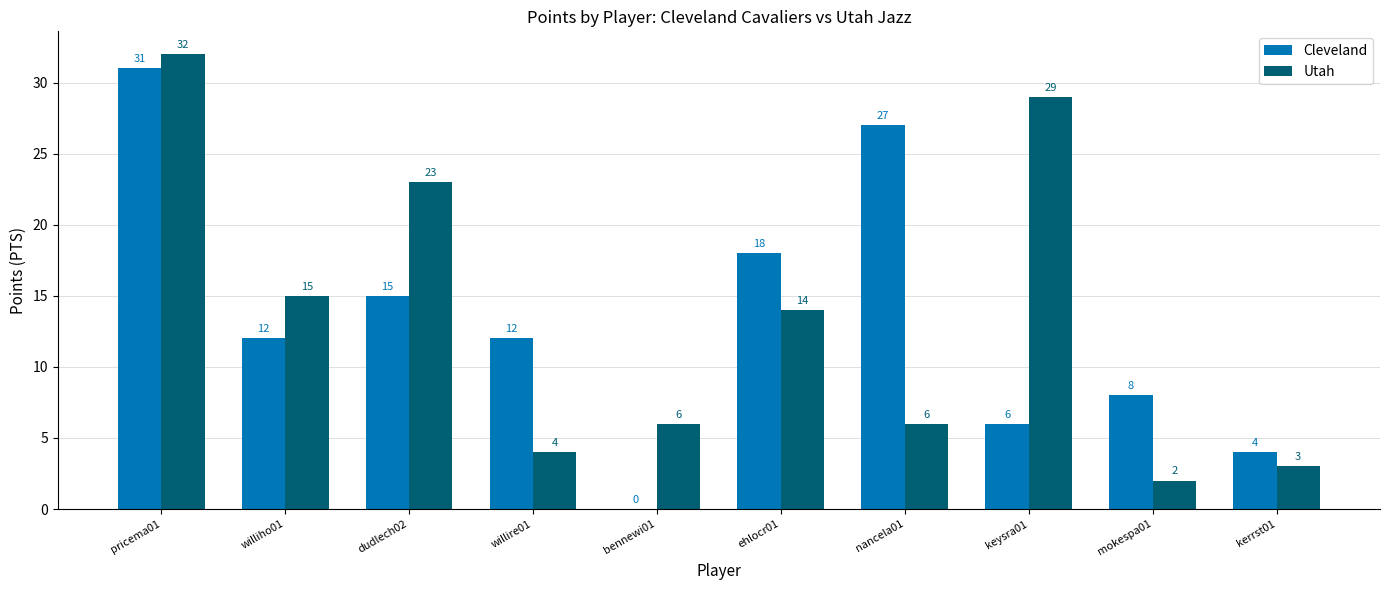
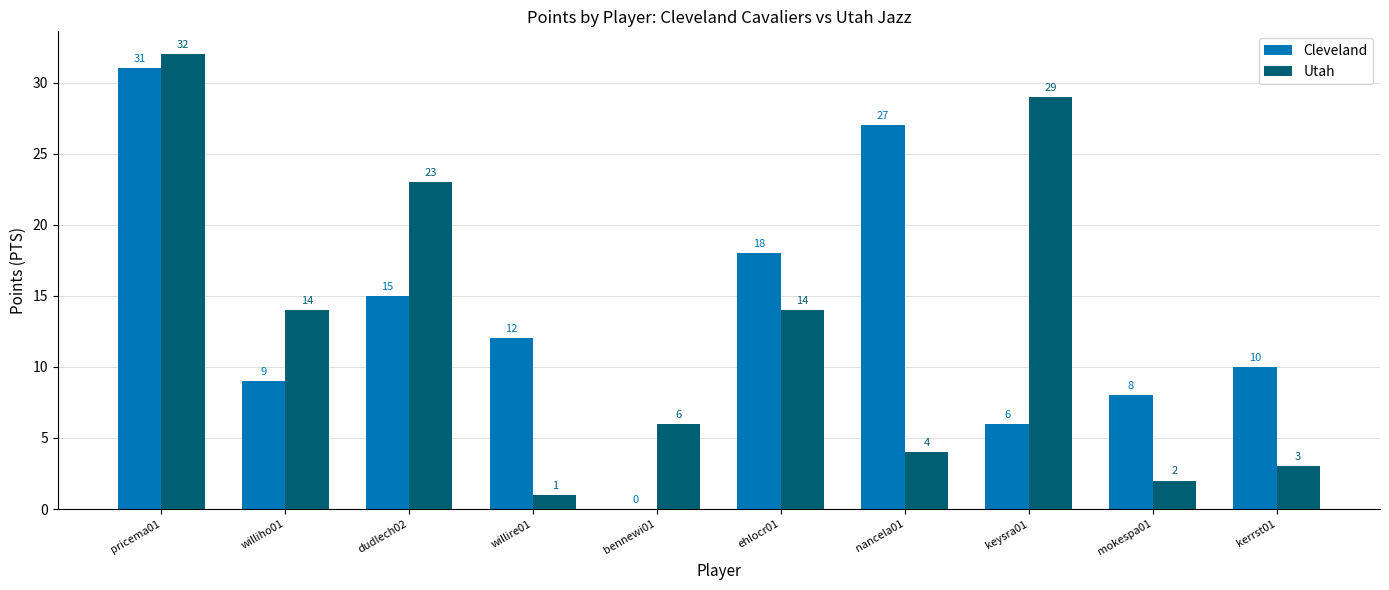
  {
    "Cleveland": {
      "pricema01": 31,
-     "williho01": 12,
+     "williho01": 9,
      "dudlech02": 15,
      "willire01": 12,
      "bennewi01": 0,
      "ehlocr01": 18,
      "nancela01": 27,
      "keysra01": 6,
      "mokespa01": 8,
-     "kerrst01": 4
+     "kerrst01": 10
    },
    "Utah": {
      "pricema01": 32,
-     "williho01": 15,
+     "williho01": 14,
      "dudlech02": 23,
-     "willire01": 4,
+     "willire01": 1,
      "bennewi01": 6,
      "ehlocr01": 14,
-     "nancela01": 6,
+     "nancela01": 4,
      "keysra01": 29,
      "mokespa01": 2,
      "kerrst01": 3
    }
  }
